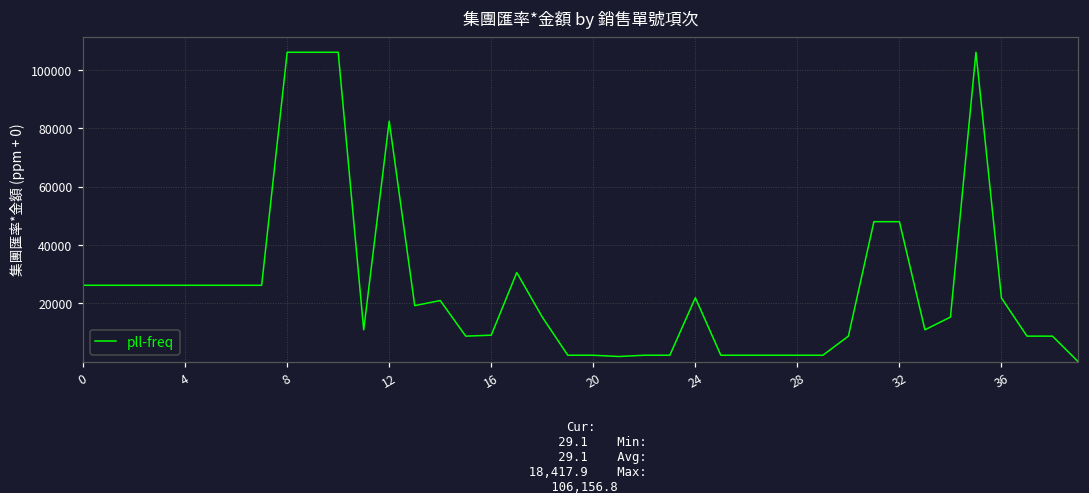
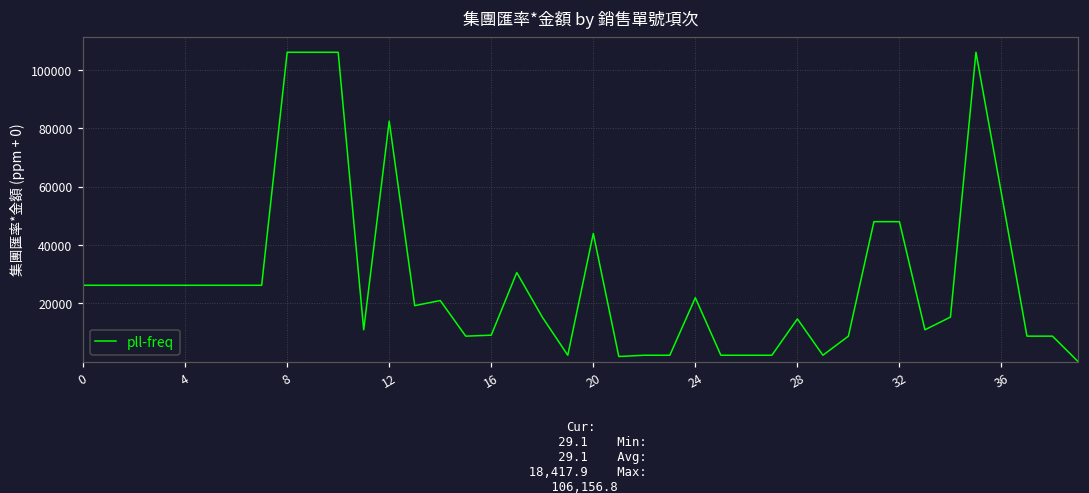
  {
    "0": 26000,
    "4": 26000,
    "8": 106000,
    "12": 83000,
    "16": 9000,
-   "20": 2000,
+   "20": 44000,
    "24": 22000,
-   "28": 2000,
+   "28": 15000,
    "32": 48000,
-   "36": 22000
+   "36": 58000
  }
